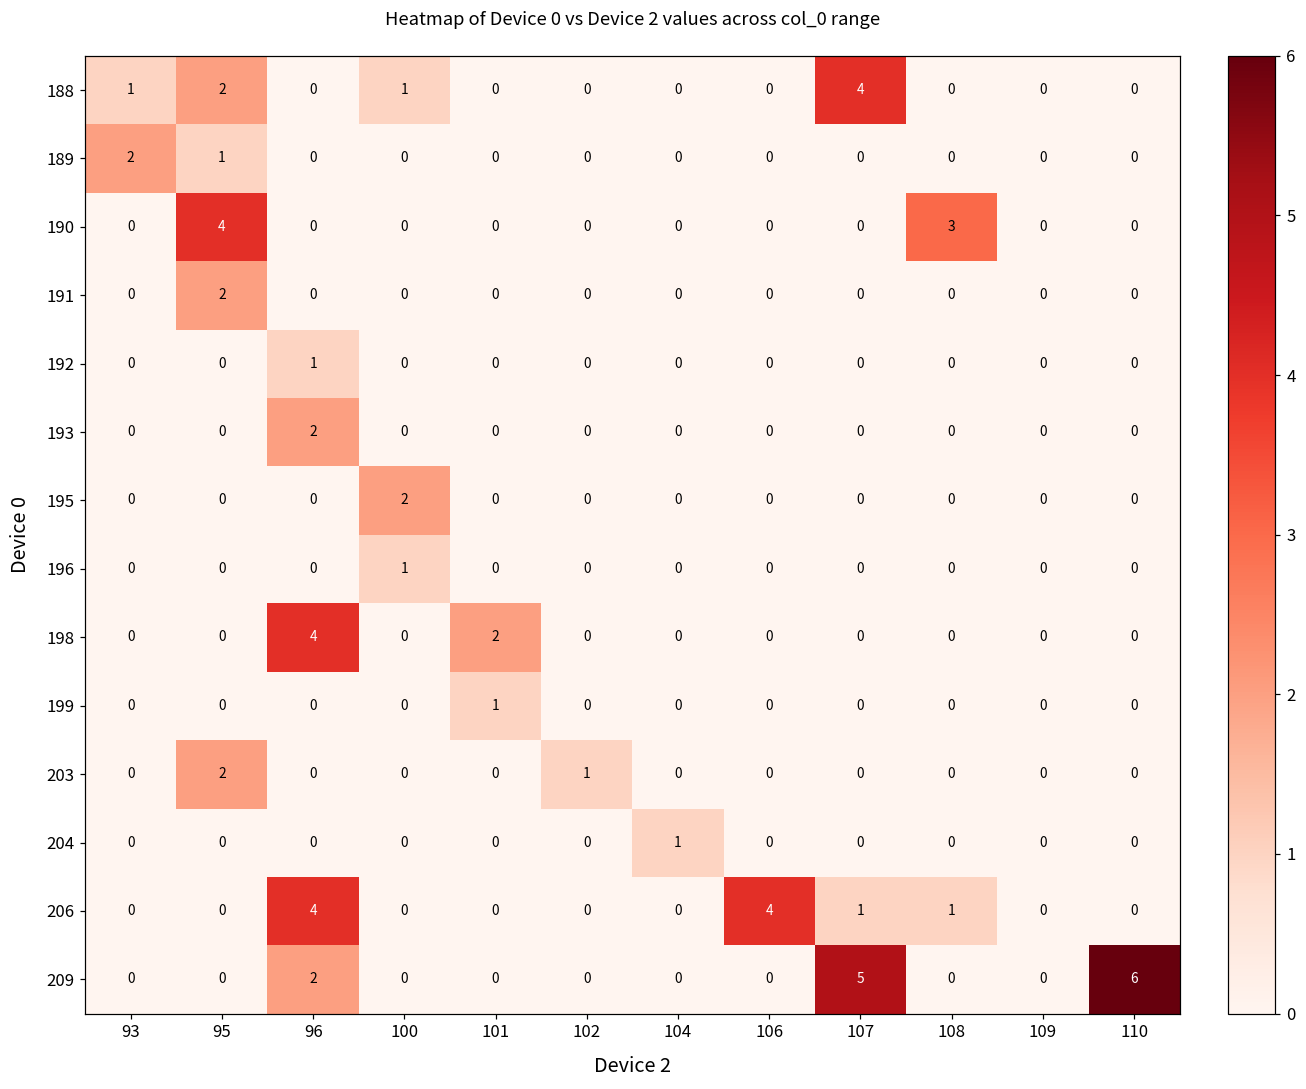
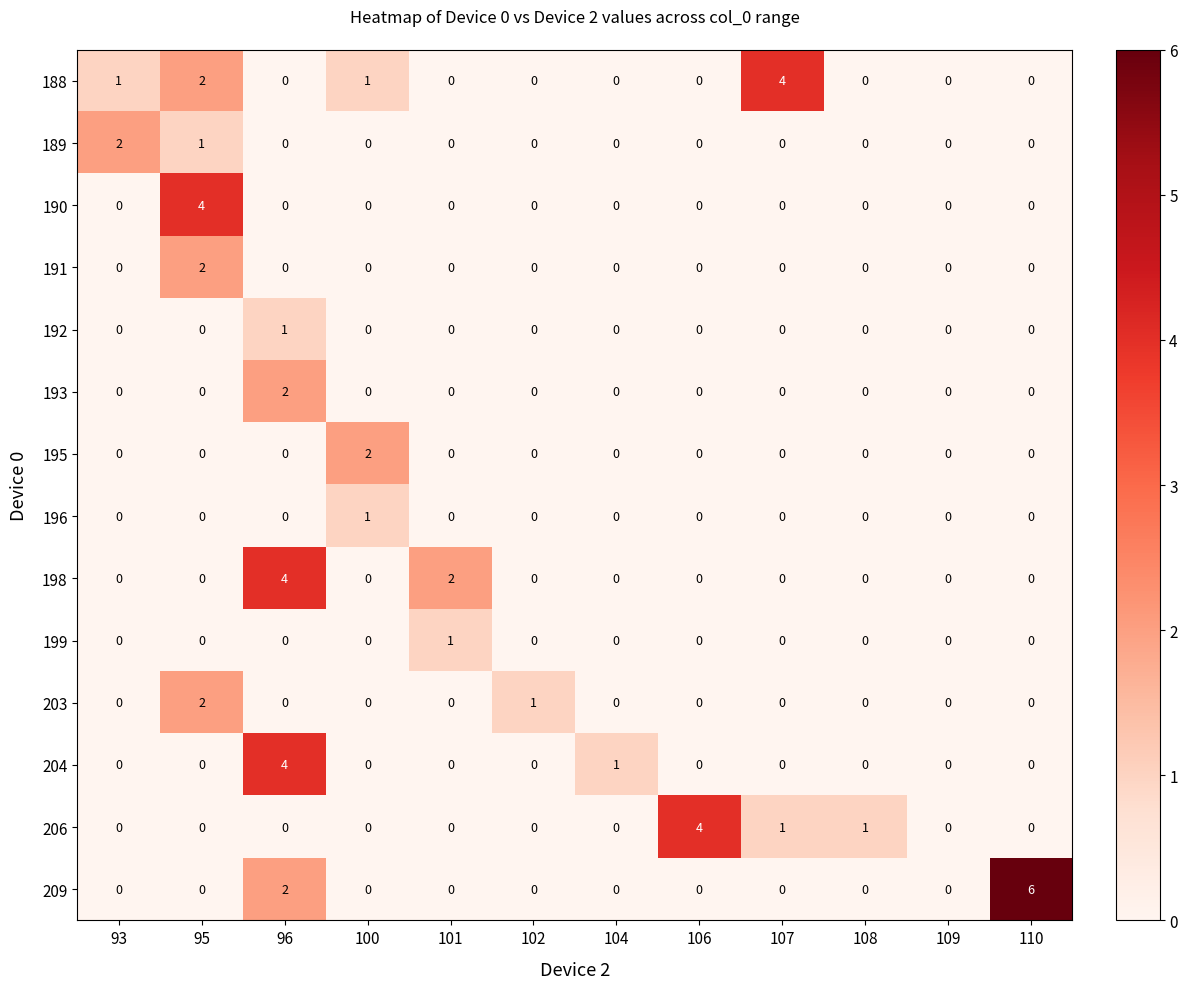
  {
    "188": {
      "93": 1,
      "95": 2,
      "96": 0,
      "100": 1,
      "101": 0,
      "102": 0,
      "104": 0,
      "106": 0,
      "107": 4,
      "108": 0,
      "109": 0,
      "110": 0
    },
    "189": {
      "93": 2,
      "95": 1,
      "96": 0,
      "100": 0,
      "101": 0,
      "102": 0,
      "104": 0,
      "106": 0,
      "107": 0,
      "108": 0,
      "109": 0,
      "110": 0
    },
    "190": {
      "93": 0,
      "95": 4,
      "96": 0,
      "100": 0,
      "101": 0,
      "102": 0,
      "104": 0,
      "106": 0,
      "107": 0,
-     "108": 3,
+     "108": 0,
      "109": 0,
      "110": 0
    },
    "191": {
      "93": 0,
      "95": 2,
      "96": 0,
      "100": 0,
      "101": 0,
      "102": 0,
      "104": 0,
      "106": 0,
      "107": 0,
      "108": 0,
      "109": 0,
      "110": 0
    },
    "192": {
      "93": 0,
      "95": 0,
      "96": 1,
      "100": 0,
      "101": 0,
      "102": 0,
      "104": 0,
      "106": 0,
      "107": 0,
      "108": 0,
      "109": 0,
      "110": 0
    },
    "193": {
      "93": 0,
      "95": 0,
      "96": 2,
      "100": 0,
      "101": 0,
      "102": 0,
      "104": 0,
      "106": 0,
      "107": 0,
      "108": 0,
      "109": 0,
      "110": 0
    },
    "195": {
      "93": 0,
      "95": 0,
      "96": 0,
      "100": 2,
      "101": 0,
      "102": 0,
      "104": 0,
      "106": 0,
      "107": 0,
      "108": 0,
      "109": 0,
      "110": 0
    },
    "196": {
      "93": 0,
      "95": 0,
      "96": 0,
      "100": 1,
      "101": 0,
      "102": 0,
      "104": 0,
      "106": 0,
      "107": 0,
      "108": 0,
      "109": 0,
      "110": 0
    },
    "198": {
      "93": 0,
      "95": 0,
      "96": 4,
      "100": 0,
      "101": 2,
      "102": 0,
      "104": 0,
      "106": 0,
      "107": 0,
      "108": 0,
      "109": 0,
      "110": 0
    },
    "199": {
      "93": 0,
      "95": 0,
      "96": 0,
      "100": 0,
      "101": 1,
      "102": 0,
      "104": 0,
      "106": 0,
      "107": 0,
      "108": 0,
      "109": 0,
      "110": 0
    },
    "203": {
      "93": 0,
      "95": 2,
      "96": 0,
      "100": 0,
      "101": 0,
      "102": 1,
      "104": 0,
      "106": 0,
      "107": 0,
      "108": 0,
      "109": 0,
      "110": 0
    },
    "204": {
      "93": 0,
      "95": 0,
-     "96": 0,
+     "96": 4,
      "100": 0,
      "101": 0,
      "102": 0,
      "104": 1,
      "106": 0,
      "107": 0,
      "108": 0,
      "109": 0,
      "110": 0
    },
    "206": {
      "93": 0,
      "95": 0,
-     "96": 4,
+     "96": 0,
      "100": 0,
      "101": 0,
      "102": 0,
      "104": 0,
      "106": 4,
      "107": 1,
      "108": 1,
      "109": 0,
      "110": 0
    },
    "209": {
      "93": 0,
      "95": 0,
      "96": 2,
      "100": 0,
      "101": 0,
      "102": 0,
      "104": 0,
      "106": 0,
-     "107": 5,
+     "107": 0,
      "108": 0,
      "109": 0,
      "110": 6
    }
  }
